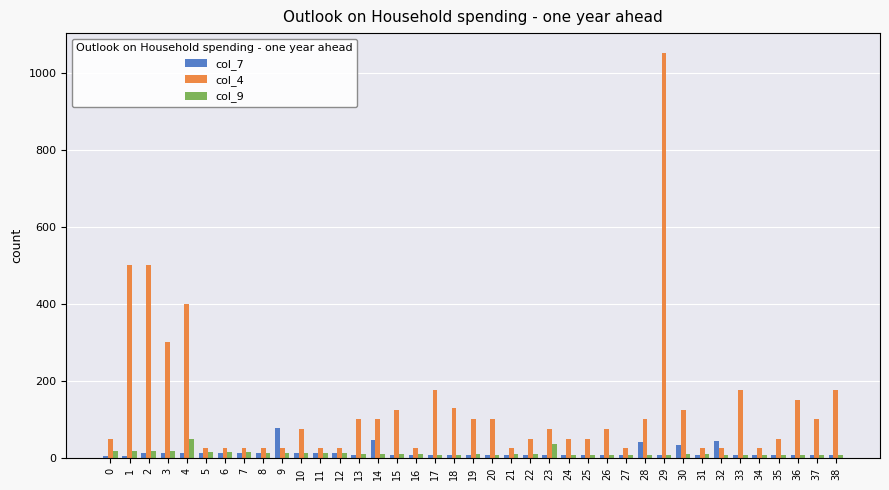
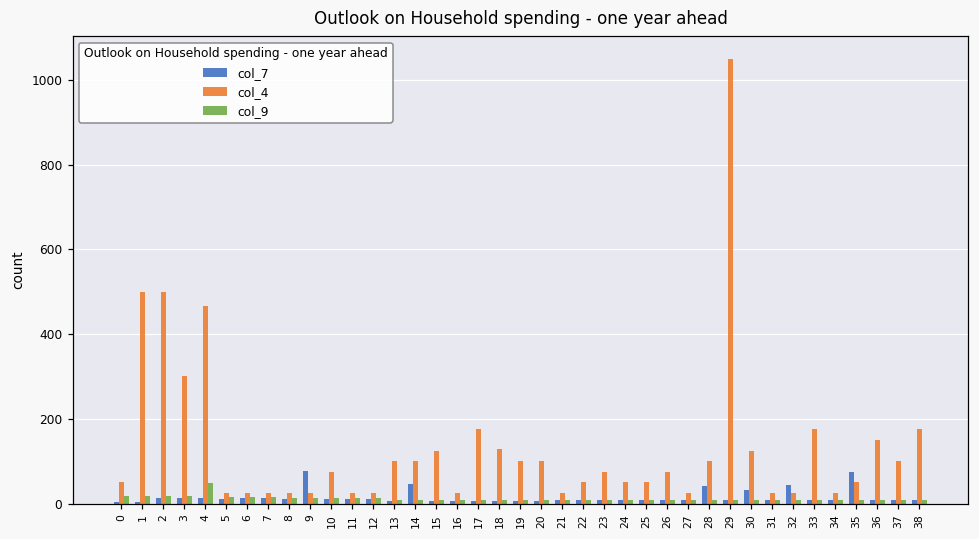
  {
    "col_7": {
      "2": 10,
      "3": 10,
      "4": 10,
      "5": 10,
      "6": 10,
      "7": 10,
      "8": 10,
      "9": 80,
      "10": 10,
      "11": 10,
      "12": 10,
      "14": 50,
      "15": 10,
      "16": 10,
      "17": 10,
      "18": 10,
      "19": 10,
      "20": 10,
      "21": 10,
      "22": 10,
      "23": 10,
      "24": 10,
      "25": 10,
      "26": 10,
      "27": 10,
      "28": 40,
      "29": 10,
      "30": 30,
      "31": 10,
      "32": 40,
      "33": 10,
      "34": 10,
-     "35": 10,
+     "35": 70,
      "36": 10,
      "37": 10,
      "38": 10
    },
    "col_4": {
      "0": 50,
      "1": 500,
      "2": 500,
      "3": 300,
-     "4": 400,
+     "4": 470,
      "5": 30,
      "6": 30,
      "7": 30,
      "8": 30,
      "9": 30,
      "10": 80,
      "11": 30,
      "12": 30,
      "13": 100,
      "14": 100,
      "15": 130,
      "16": 30,
      "17": 180,
      "18": 130,
      "19": 100,
      "20": 100,
      "21": 30,
      "22": 50,
      "23": 80,
      "24": 50,
      "25": 50,
      "26": 80,
      "27": 30,
      "28": 100,
      "29": 1050,
      "30": 130,
      "31": 30,
      "32": 30,
      "33": 180,
      "34": 30,
      "35": 50,
      "36": 150,
      "37": 100,
      "38": 180
    },
    "col_9": {
      "0": 20,
      "1": 20,
      "2": 20,
      "3": 20,
      "4": 50,
      "5": 20,
      "6": 20,
      "7": 10,
      "8": 10,
      "9": 10,
      "10": 10,
      "11": 10,
      "12": 10,
      "13": 10,
      "14": 10,
      "15": 10,
      "16": 10,
      "17": 10,
      "18": 10,
      "19": 10,
      "20": 10,
      "21": 10,
      "22": 10,
-     "23": 40,
+     "23": 10,
      "24": 10,
      "25": 10,
      "26": 10,
      "27": 10,
      "28": 10,
      "29": 10,
      "30": 10,
      "31": 10,
      "32": 10,
      "33": 10,
      "34": 10,
      "35": 10,
      "36": 10,
      "37": 10,
      "38": 10
    }
  }
